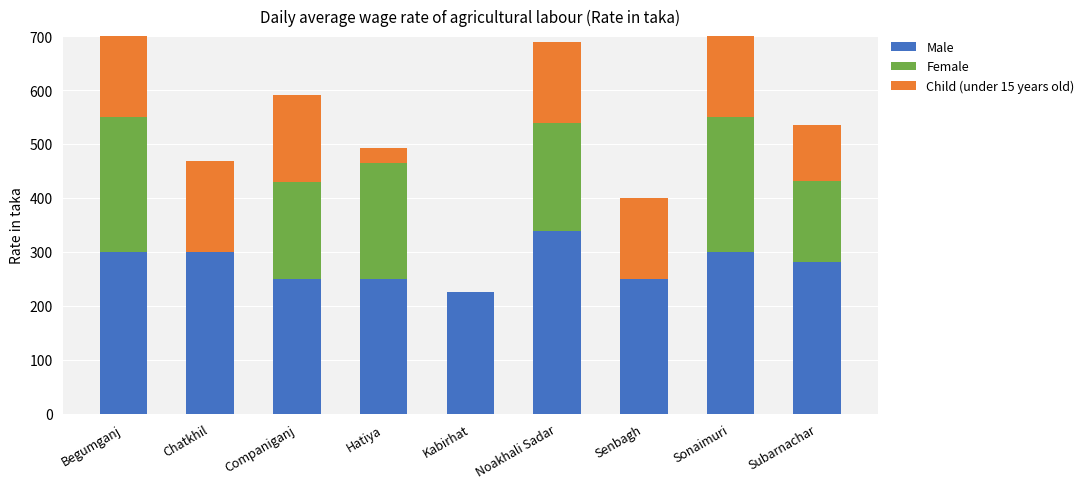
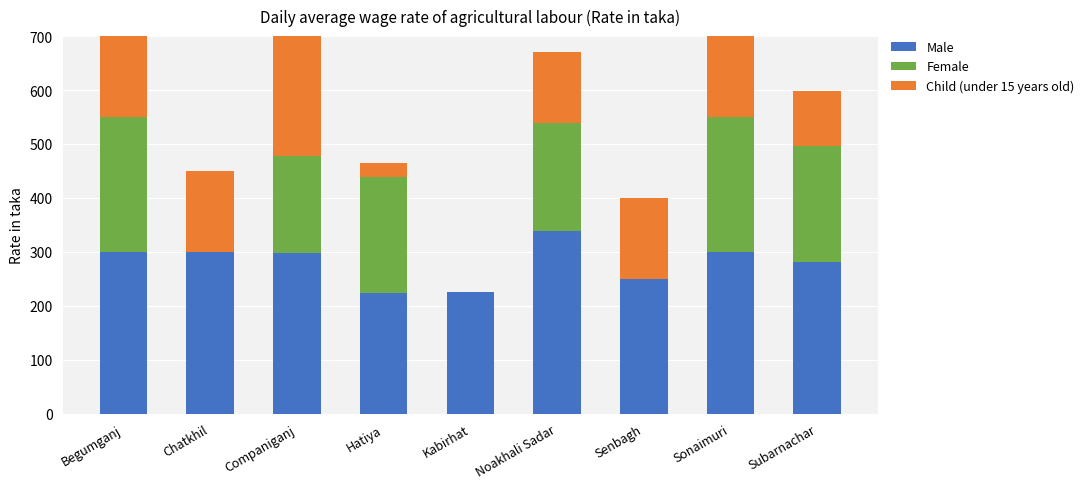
  {
    "Male": {
      "Begumganj": 300,
      "Chatkhil": 300,
-     "Companiganj": 250,
-     "Hatiya": 250,
+     "Companiganj": 300,
+     "Hatiya": 220,
      "Kabirhat": 230,
      "Noakhali Sadar": 340,
      "Senbagh": 250,
      "Sonaimuri": 300,
      "Subarnachar": 280
    },
    "Female": {
      "Begumganj": 250,
      "Chatkhil": 0,
      "Companiganj": 180,
      "Hatiya": 220,
      "Kabirhat": 0,
      "Noakhali Sadar": 200,
      "Senbagh": 0,
      "Sonaimuri": 250,
-     "Subarnachar": 150
+     "Subarnachar": 210
    },
    "Child (under 15 years old)": {
-     "Chatkhil": 170,
-     "Companiganj": 160,
+     "Chatkhil": 150,
+     "Companiganj": 230,
      "Hatiya": 30,
      "Kabirhat": 0,
-     "Noakhali Sadar": 150,
+     "Noakhali Sadar": 130,
      "Senbagh": 150,
      "Sonaimuri": 150,
      "Subarnachar": 100
    }
  }
